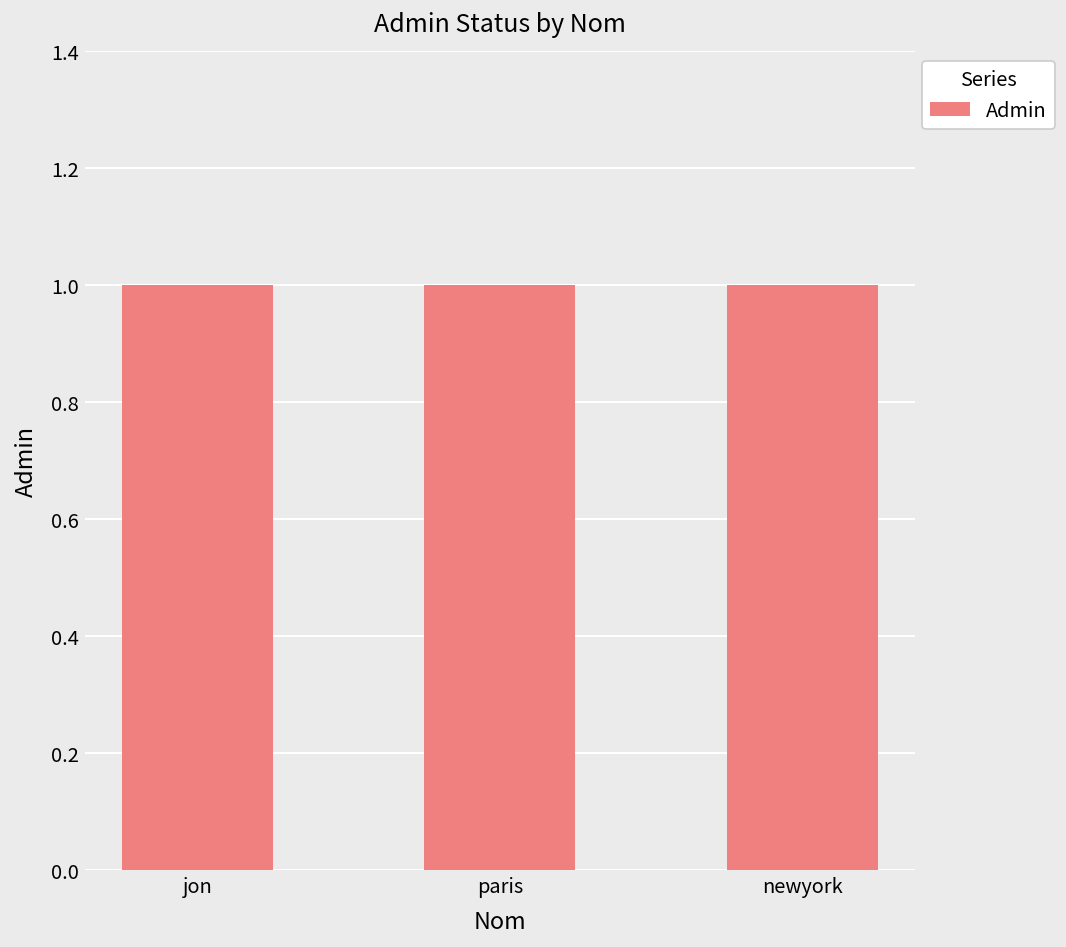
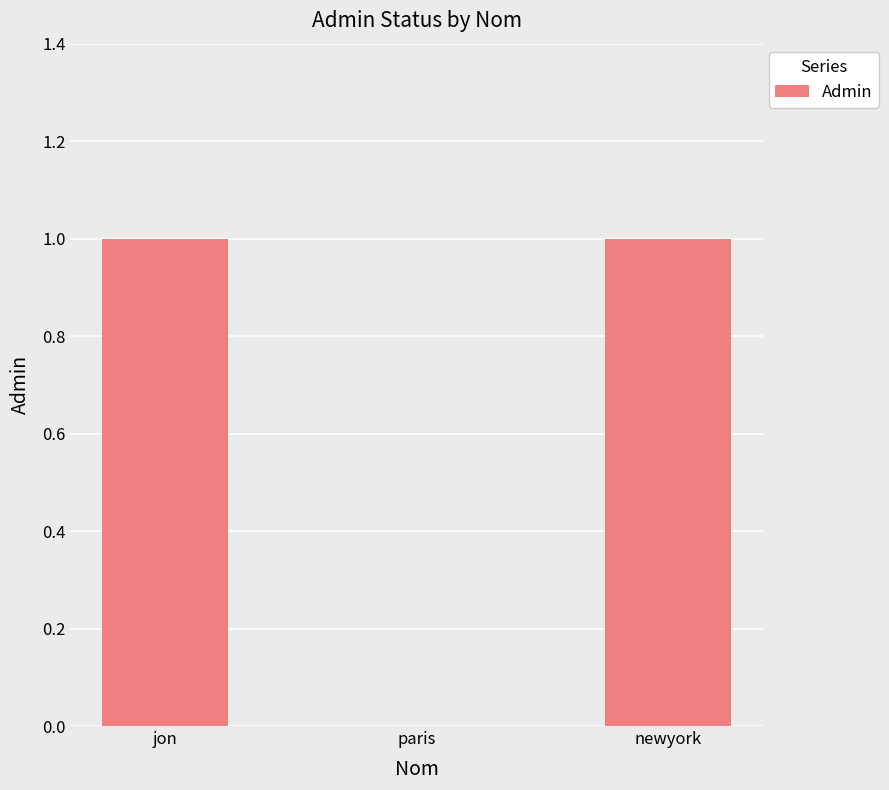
  {
    "jon": 1,
-   "paris": 1,
+   "paris": 0,
    "newyork": 1
  }
